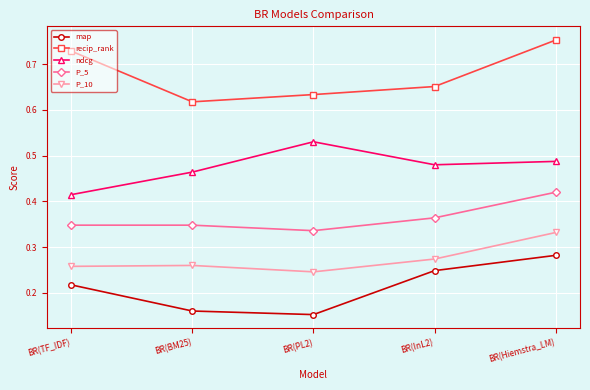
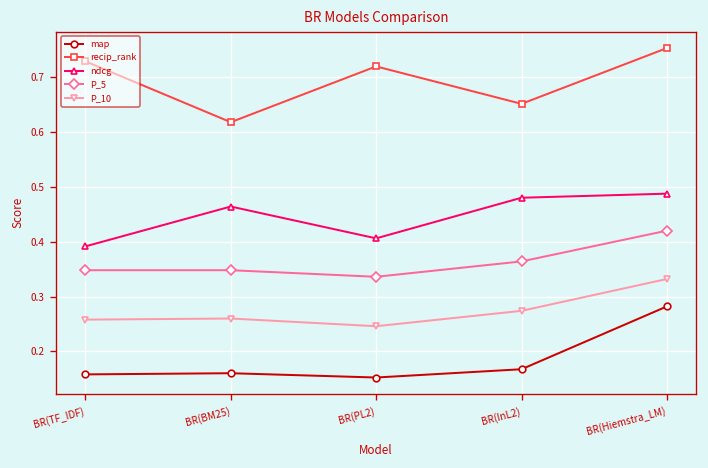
  {
    "map": {
-     "BR(TF_IDF)": 0.22,
+     "BR(TF_IDF)": 0.16,
      "BR(BM25)": 0.16,
      "BR(PL2)": 0.15,
-     "BR(InL2)": 0.25,
+     "BR(InL2)": 0.17,
      "BR(Hiemstra_LM)": 0.28
    },
    "recip_rank": {
      "BR(BM25)": 0.62,
-     "BR(PL2)": 0.63,
+     "BR(PL2)": 0.72,
      "BR(InL2)": 0.65,
      "BR(Hiemstra_LM)": 0.75
    },
    "ndcg": {
-     "BR(TF_IDF)": 0.41,
+     "BR(TF_IDF)": 0.39,
      "BR(BM25)": 0.46,
-     "BR(PL2)": 0.53,
+     "BR(PL2)": 0.41,
      "BR(InL2)": 0.48,
      "BR(Hiemstra_LM)": 0.49
    }
  }
